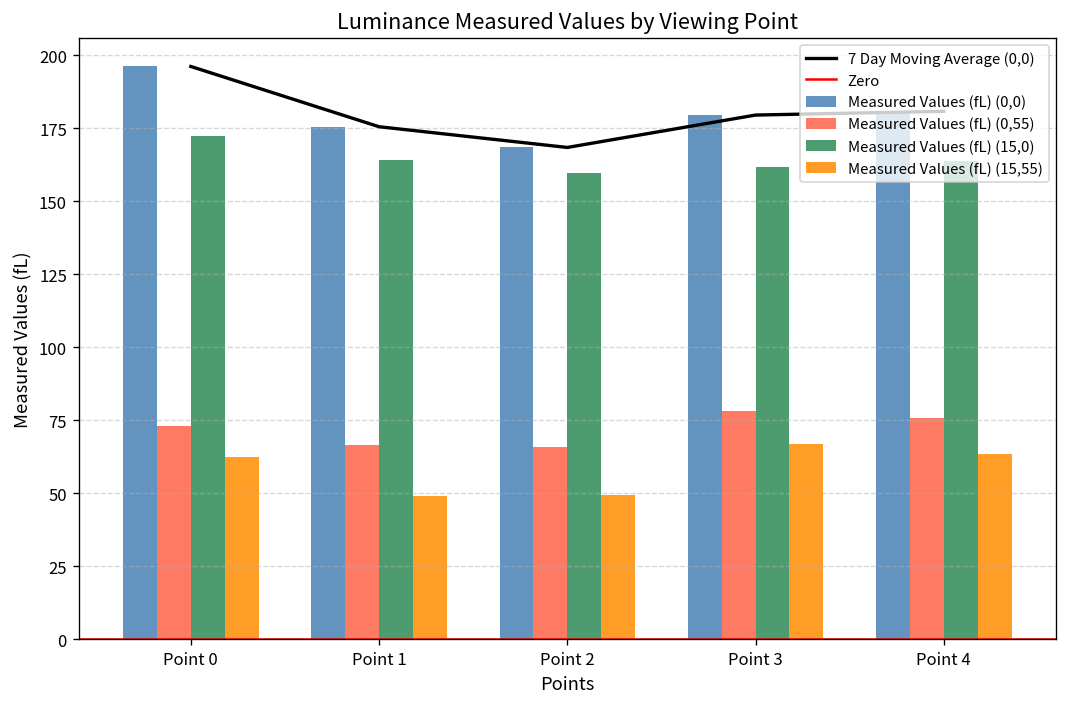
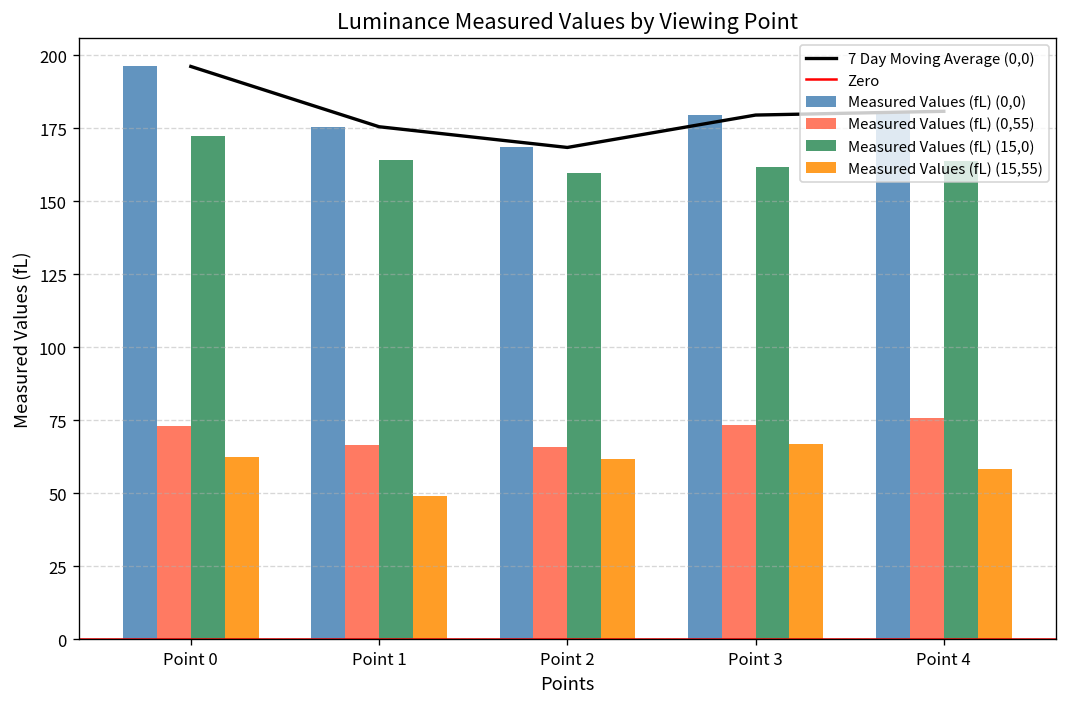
  {
    "Measured Values (fL) (0,0)": {
      "Point 0": 196,
      "Point 1": 175,
      "Point 2": 168,
      "Point 3": 179
    },
    "7 Day Moving Average (0,0)": {
      "Point 0": 196,
      "Point 1": 175,
      "Point 2": 168,
      "Point 3": 179
    },
    "Measured Values (fL) (0,55)": {
      "Point 0": 73,
      "Point 1": 67,
      "Point 2": 66,
-     "Point 3": 78,
+     "Point 3": 73,
      "Point 4": 76
    },
    "Measured Values (fL) (15,0)": {
      "Point 0": 172,
      "Point 1": 164,
      "Point 2": 160,
      "Point 3": 162
    },
    "Measured Values (fL) (15,55)": {
      "Point 0": 62,
      "Point 1": 49,
-     "Point 2": 50,
+     "Point 2": 62,
      "Point 3": 67,
-     "Point 4": 64
+     "Point 4": 58
    }
  }
